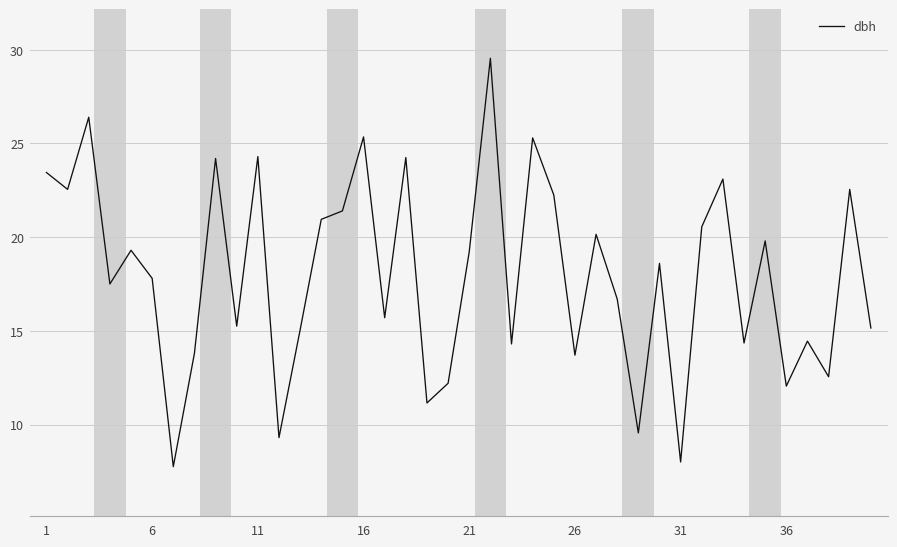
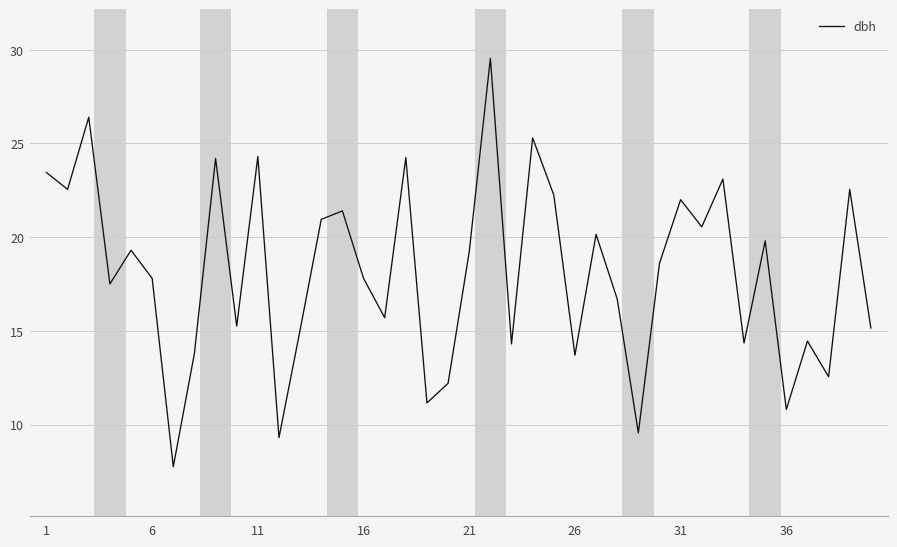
  {
    "1": 23.5,
    "6": 17.8,
    "11": 24.3,
-   "16": 25.4,
+   "16": 17.8,
    "21": 19.2,
    "26": 13.7,
-   "31": 8,
-   "36": 12.1
+   "31": 22,
+   "36": 10.8
  }
